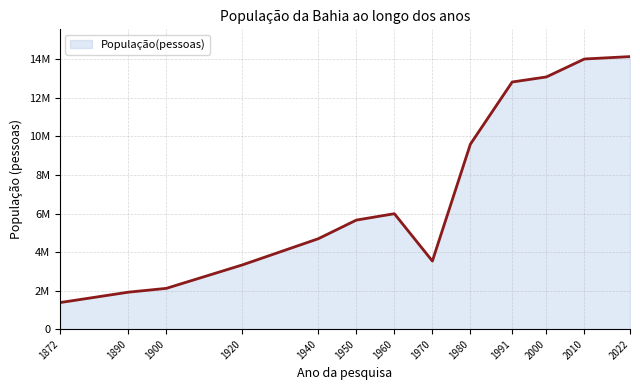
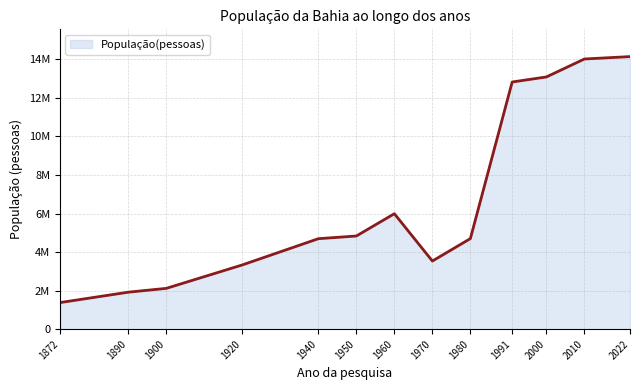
  {
    "1872": 1400000,
    "1890": 1900000,
    "1900": 2100000,
    "1920": 3300000,
    "1940": 4700000,
-   "1950": 5700000,
+   "1950": 4800000,
    "1960": 6000000,
    "1970": 3500000,
-   "1980": 9600000,
+   "1980": 4700000,
    "1991": 12800000,
    "2000": 13100000,
    "2010": 14000000,
    "2022": 14100000
  }
